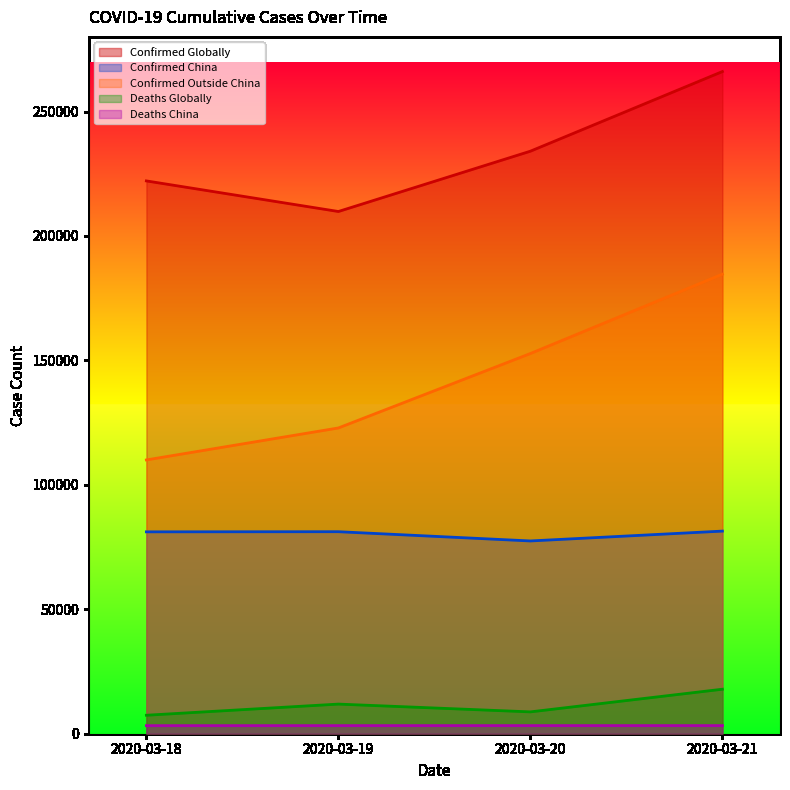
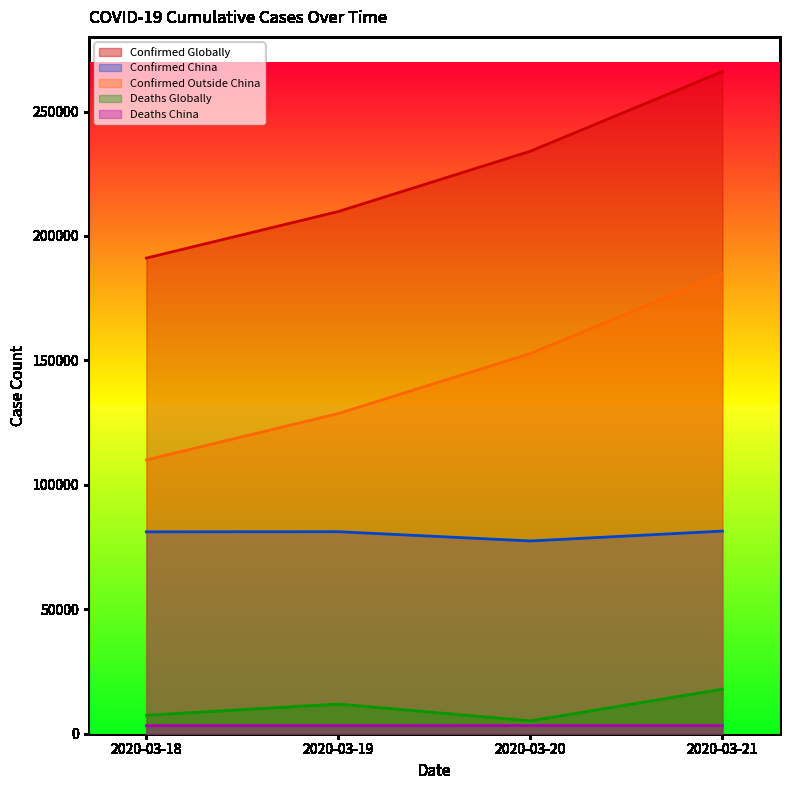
  {
    "Confirmed Globally": {
-     "2020-03-18": 222000,
+     "2020-03-18": 191000,
      "2020-03-19": 210000,
      "2020-03-20": 234000,
      "2020-03-21": 266000
    },
    "Confirmed China": {
      "2020-03-18": 81000,
      "2020-03-19": 81000,
      "2020-03-20": 77000,
      "2020-03-21": 81000
    },
    "Confirmed Outside China": {
      "2020-03-18": 110000,
-     "2020-03-19": 123000,
+     "2020-03-19": 129000,
      "2020-03-20": 153000,
      "2020-03-21": 185000
    },
    "Deaths Globally": {
      "2020-03-18": 7000,
      "2020-03-19": 12000,
-     "2020-03-20": 9000,
+     "2020-03-20": 5000,
      "2020-03-21": 18000
    },
    "Deaths China": {
      "2020-03-18": 3000,
      "2020-03-19": 3000,
      "2020-03-20": 3000,
      "2020-03-21": 3000
    }
  }
